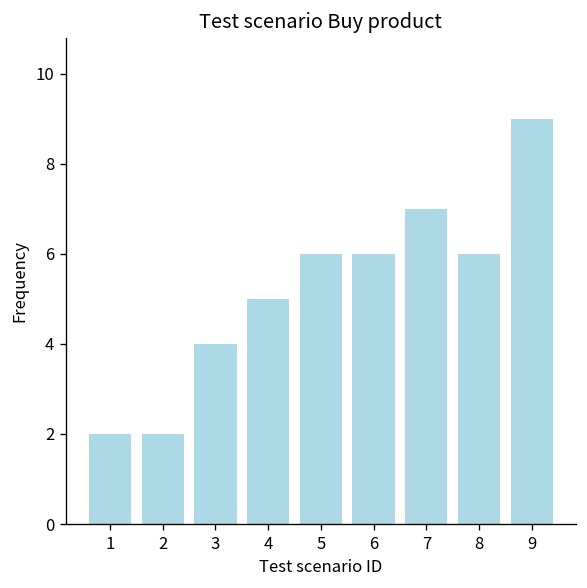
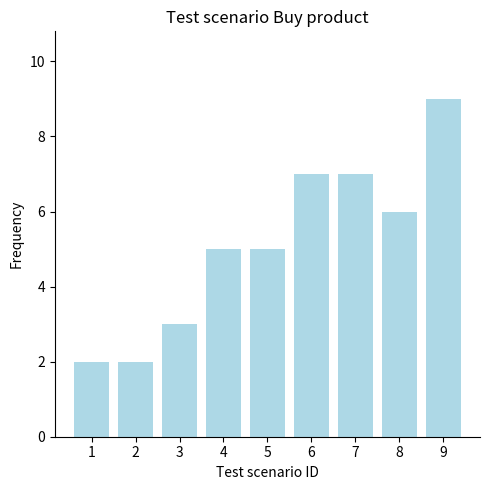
  {
    "1": 2,
    "2": 2,
-   "3": 4,
+   "3": 3,
    "4": 5,
-   "5": 6,
-   "6": 6,
+   "5": 5,
+   "6": 7,
    "7": 7,
    "8": 6,
    "9": 9
  }
